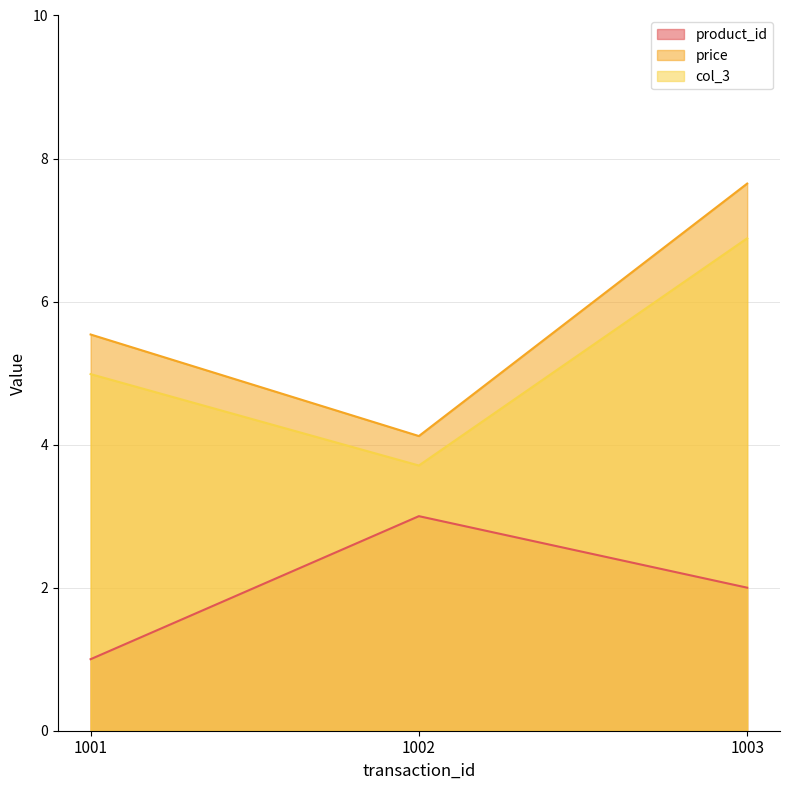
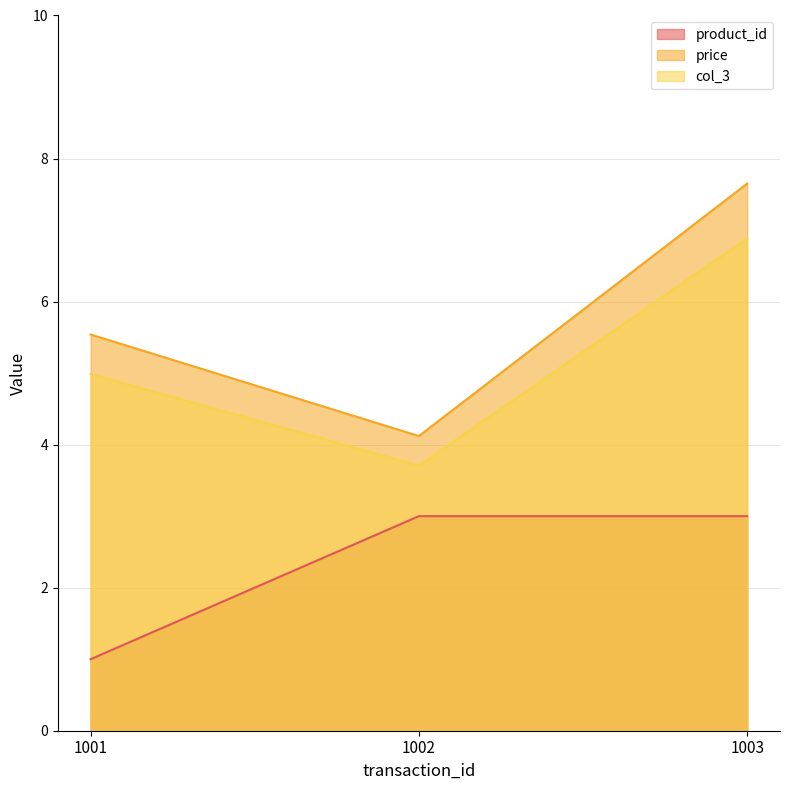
  {
    "product_id": {
      "1001": 1,
      "1002": 3,
-     "1003": 2
+     "1003": 3
    }
  }
